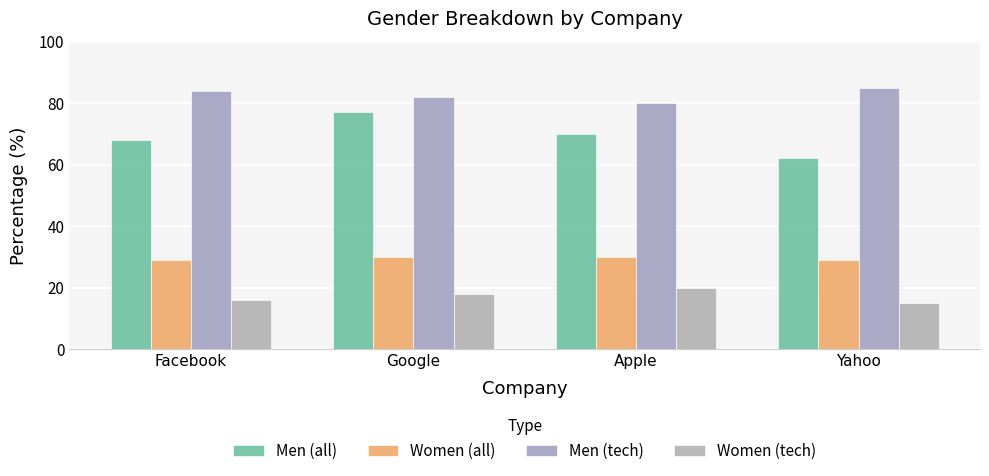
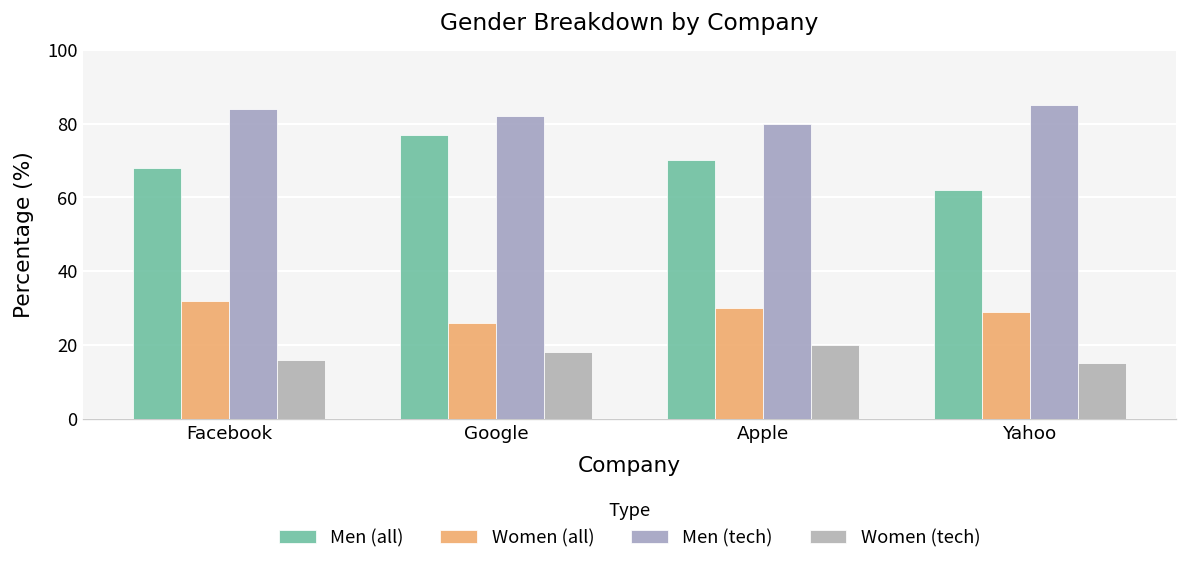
  {
    "Men (all)": {
      "Facebook": 68,
      "Google": 77,
      "Apple": 70,
      "Yahoo": 62
    },
    "Women (all)": {
-     "Facebook": 29,
-     "Google": 30,
+     "Facebook": 32,
+     "Google": 26,
      "Apple": 30,
      "Yahoo": 29
    }
  }
